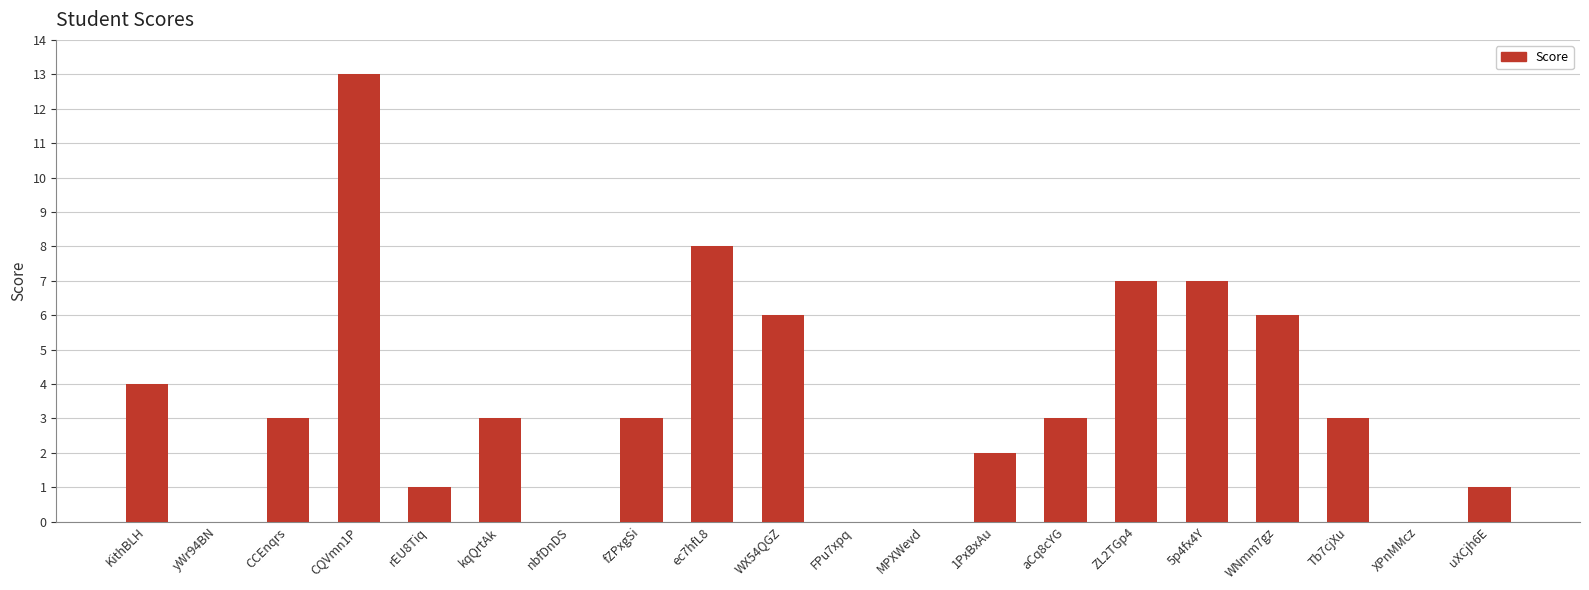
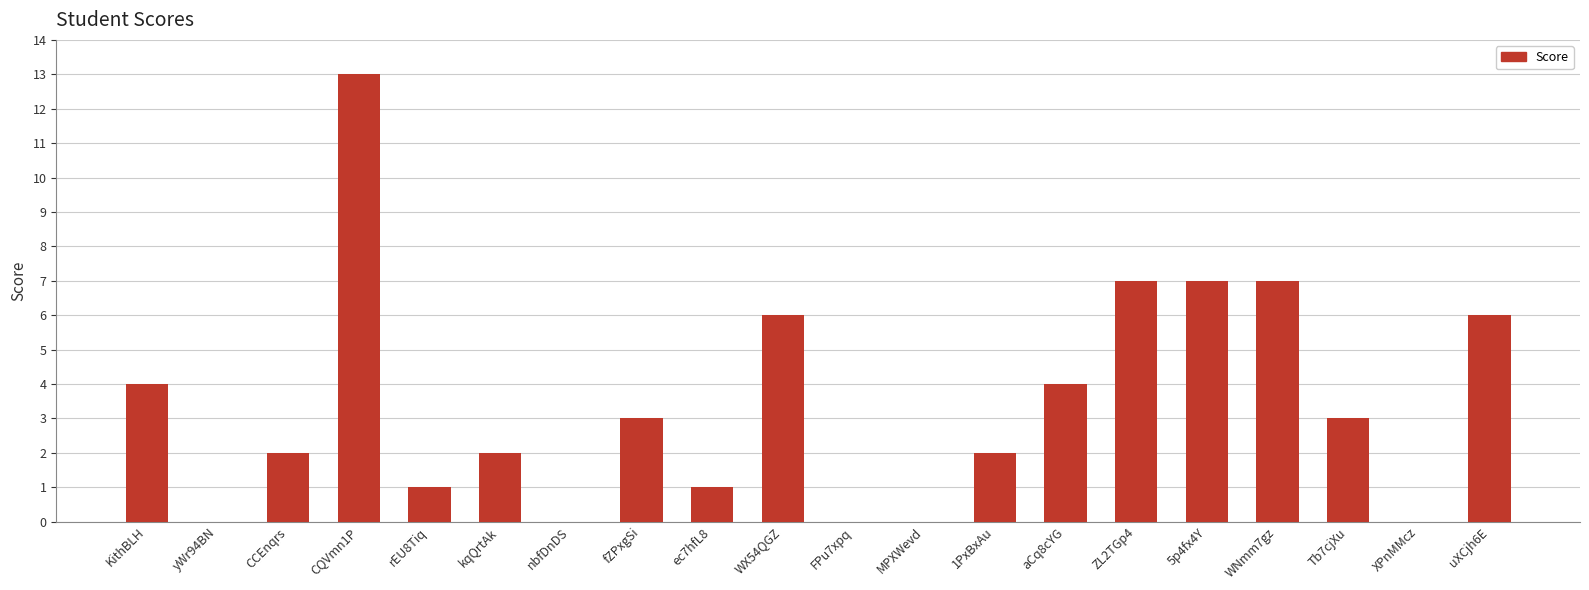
  {
    "KithBLH": 4,
    "yWr94BN": 0,
-   "CCEnqrs": 3,
+   "CCEnqrs": 2,
    "CQVmn1P": 13,
    "rEU8Tiq": 1,
-   "kqQrtAk": 3,
+   "kqQrtAk": 2,
    "nbfDnDS": 0,
    "fZPxgSi": 3,
-   "ec7hfL8": 8,
+   "ec7hfL8": 1,
    "WX54QGZ": 6,
    "FPu7xpq": 0,
    "MPXWevd": 0,
    "1PxBxAu": 2,
-   "aCq8cYG": 3,
+   "aCq8cYG": 4,
    "ZL2TGp4": 7,
    "5p4fx4Y": 7,
-   "WNmm7gz": 6,
+   "WNmm7gz": 7,
    "Tb7cjXu": 3,
    "XPnMMcz": 0,
-   "uXCjh6E": 1
+   "uXCjh6E": 6
  }
